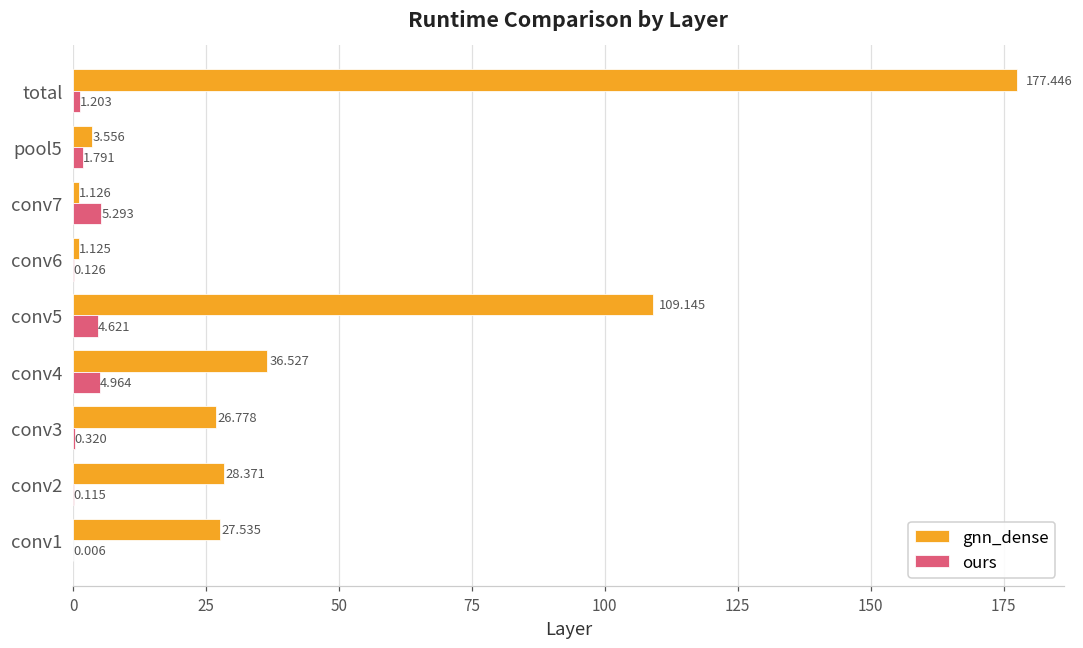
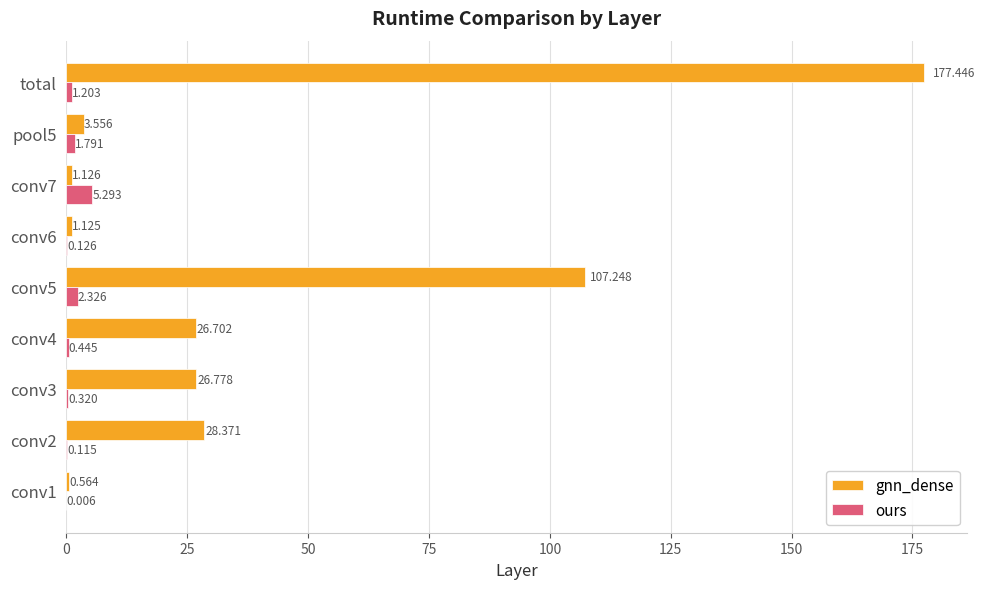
  {
    "gnn_dense": {
      "total": 177.446,
      "pool5": 3.556,
      "conv7": 1.126,
      "conv6": 1.125,
-     "conv5": 109.145,
-     "conv4": 36.527,
+     "conv5": 107.248,
+     "conv4": 26.702,
      "conv3": 26.778,
      "conv2": 28.371,
-     "conv1": 27.535
+     "conv1": 0.564
    },
    "ours": {
      "total": 1.203,
      "pool5": 1.791,
      "conv7": 5.293,
      "conv6": 0.126,
-     "conv5": 4.621,
-     "conv4": 4.964,
+     "conv5": 2.326,
+     "conv4": 0.445,
      "conv3": 0.320,
      "conv2": 0.115,
      "conv1": 0.006
    }
  }
